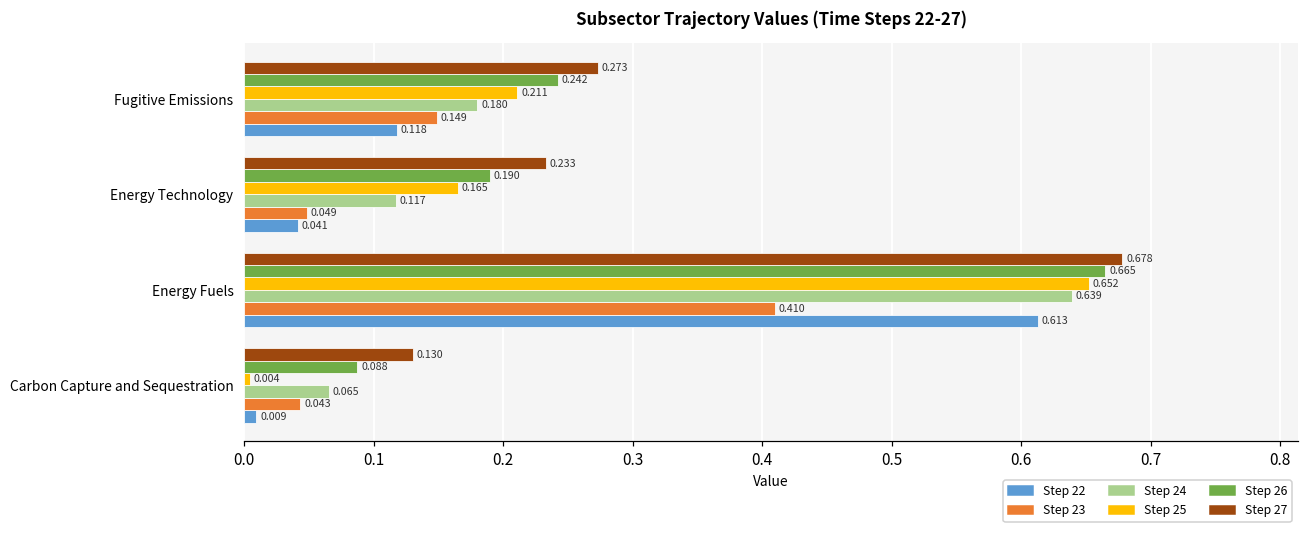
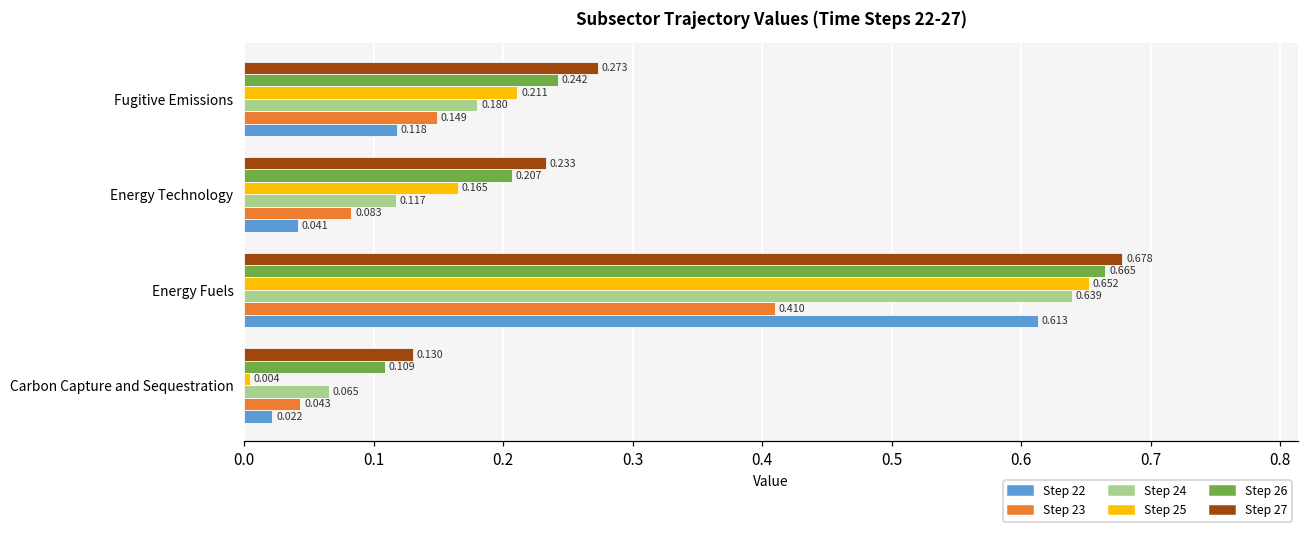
  {
    "Step 22": {
      "Fugitive Emissions": 0.118,
      "Energy Technology": 0.041,
      "Energy Fuels": 0.613,
-     "Carbon Capture and Sequestration": 0.009
+     "Carbon Capture and Sequestration": 0.022
    },
    "Step 23": {
      "Fugitive Emissions": 0.149,
-     "Energy Technology": 0.049,
+     "Energy Technology": 0.083,
      "Energy Fuels": 0.410,
      "Carbon Capture and Sequestration": 0.043
    },
    "Step 24": {
      "Fugitive Emissions": 0.180,
      "Energy Technology": 0.117,
      "Energy Fuels": 0.639,
      "Carbon Capture and Sequestration": 0.065
    },
    "Step 25": {
      "Fugitive Emissions": 0.211,
      "Energy Technology": 0.165,
      "Energy Fuels": 0.652,
      "Carbon Capture and Sequestration": 0.004
    },
    "Step 26": {
      "Fugitive Emissions": 0.242,
-     "Energy Technology": 0.190,
+     "Energy Technology": 0.207,
      "Energy Fuels": 0.665,
-     "Carbon Capture and Sequestration": 0.088
+     "Carbon Capture and Sequestration": 0.109
    },
    "Step 27": {
      "Fugitive Emissions": 0.273,
      "Energy Technology": 0.233,
      "Energy Fuels": 0.678,
      "Carbon Capture and Sequestration": 0.130
    }
  }
